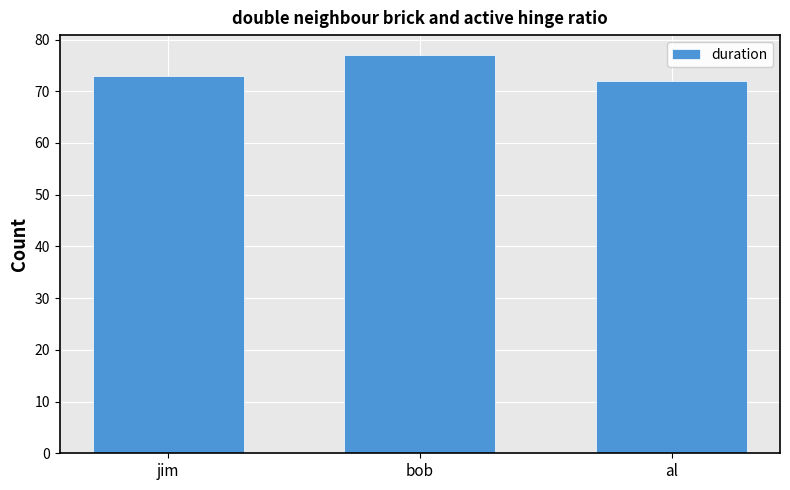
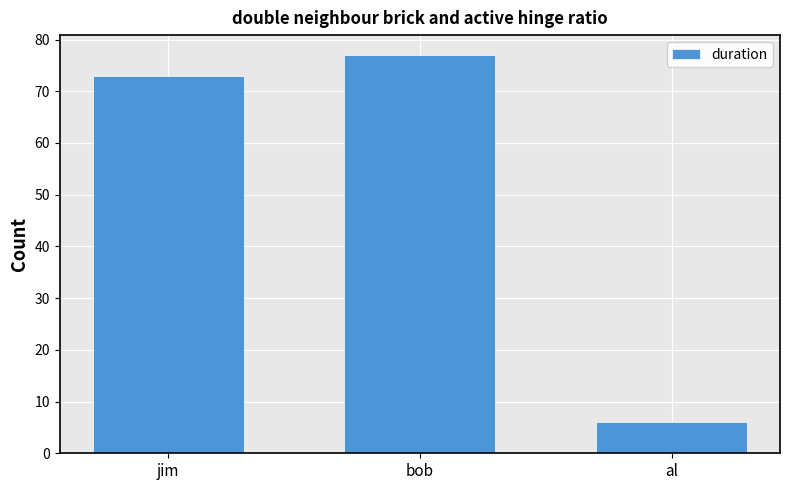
  {
    "jim": 73,
    "bob": 77,
-   "al": 72
+   "al": 6
  }
